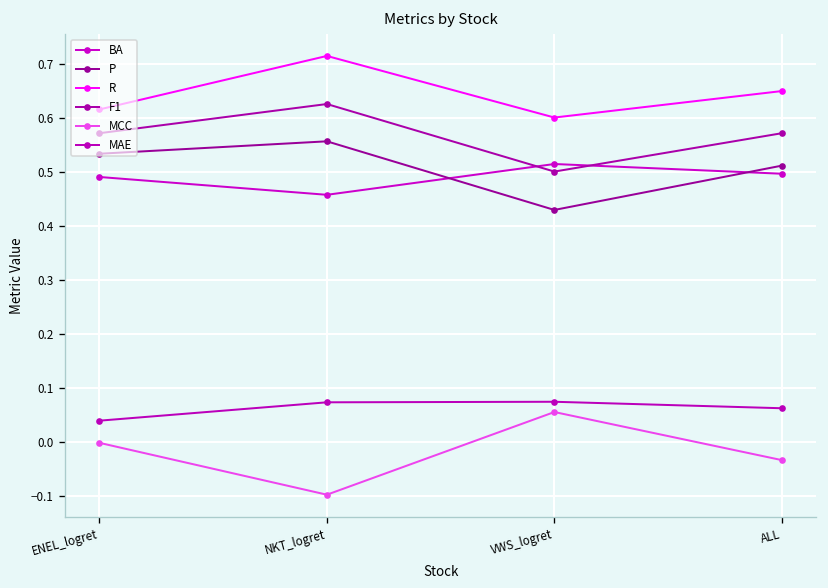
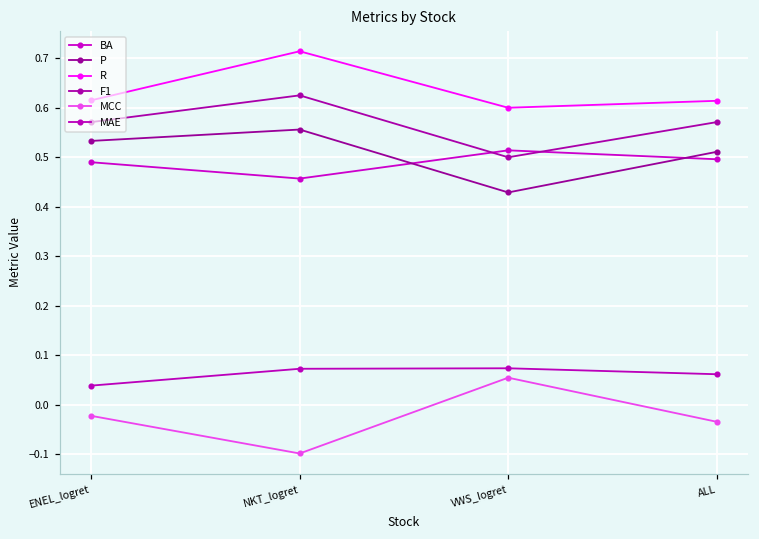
  {
    "R": {
      "NKT_logret": 0.71,
      "VWS_logret": 0.60,
-     "ALL": 0.65
+     "ALL": 0.61
    },
    "MCC": {
-     "ENEL_logret": 0.00,
+     "ENEL_logret": -0.02,
      "NKT_logret": -0.10,
      "VWS_logret": 0.06,
      "ALL": -0.03
    }
  }
